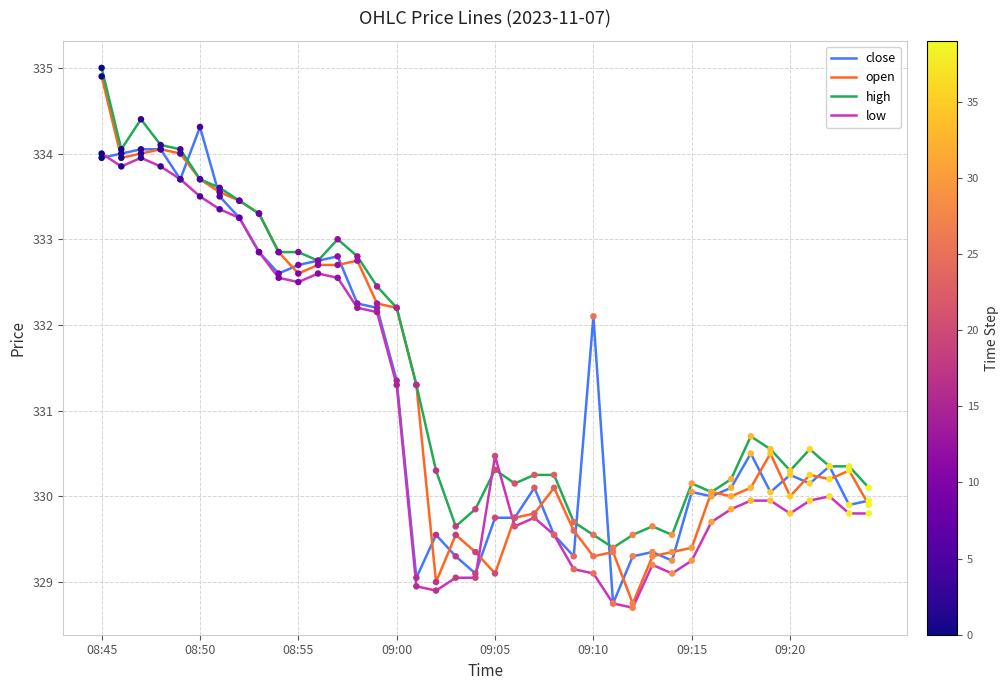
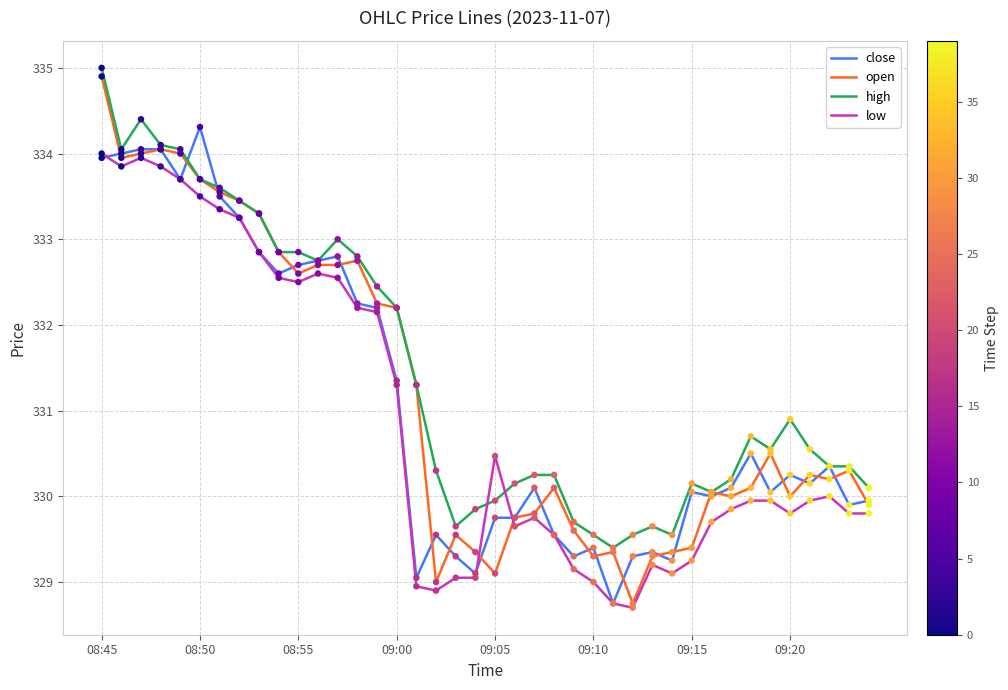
  {
    "close": {
      "08:45": 334.0,
      "08:50": 334.3,
      "08:55": 332.7,
      "09:00": 331.4,
      "09:05": 329.8,
-     "09:10": 332.1,
+     "09:10": 329.4,
      "09:15": 330.1,
      "09:20": 330.3
    },
    "open": {
      "08:45": 334.9,
      "08:55": 332.6,
      "09:05": 329.1,
      "09:10": 329.3,
      "09:15": 329.4,
      "09:20": 330.0
    },
    "high": {
      "08:45": 335.0,
      "08:55": 332.9,
-     "09:05": 330.3,
+     "09:05": 330.0,
      "09:10": 329.6,
      "09:15": 330.2,
-     "09:20": 330.3
+     "09:20": 330.9
    },
    "low": {
      "08:45": 334.0,
      "08:50": 333.5,
      "08:55": 332.5,
      "09:00": 331.3,
      "09:05": 330.5,
-     "09:10": 329.1,
+     "09:10": 329.0,
      "09:15": 329.3,
      "09:20": 329.8
    }
  }
